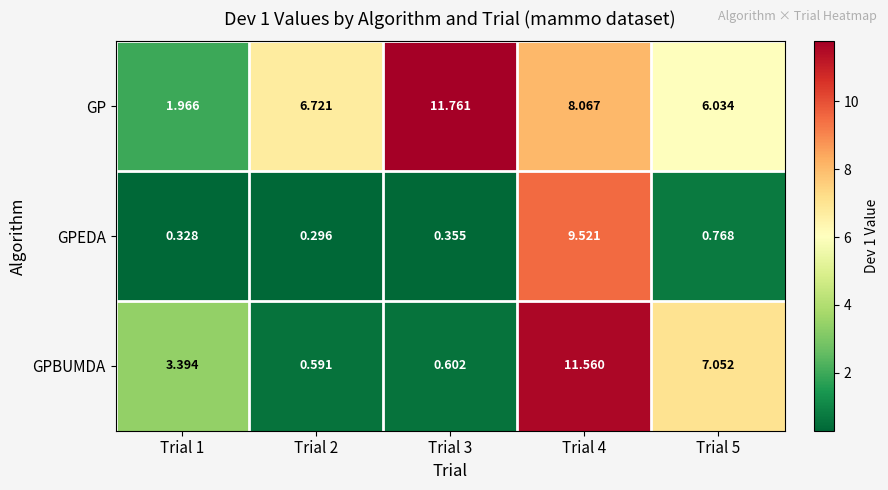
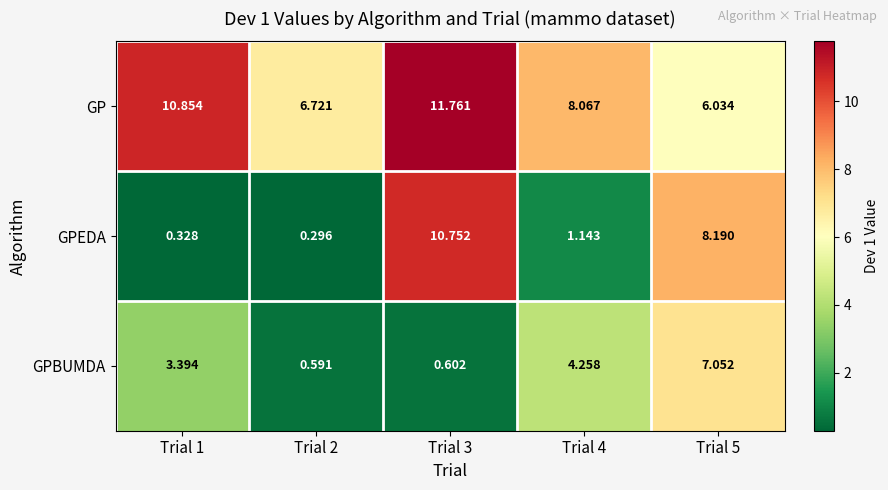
  {
    "GP": {
-     "Trial 1": 1.966,
+     "Trial 1": 10.854,
      "Trial 2": 6.721,
      "Trial 3": 11.761,
      "Trial 4": 8.067,
      "Trial 5": 6.034
    },
    "GPEDA": {
      "Trial 1": 0.328,
      "Trial 2": 0.296,
-     "Trial 3": 0.355,
-     "Trial 4": 9.521,
-     "Trial 5": 0.768
+     "Trial 3": 10.752,
+     "Trial 4": 1.143,
+     "Trial 5": 8.190
    },
    "GPBUMDA": {
      "Trial 1": 3.394,
      "Trial 2": 0.591,
      "Trial 3": 0.602,
-     "Trial 4": 11.560,
+     "Trial 4": 4.258,
      "Trial 5": 7.052
    }
  }
